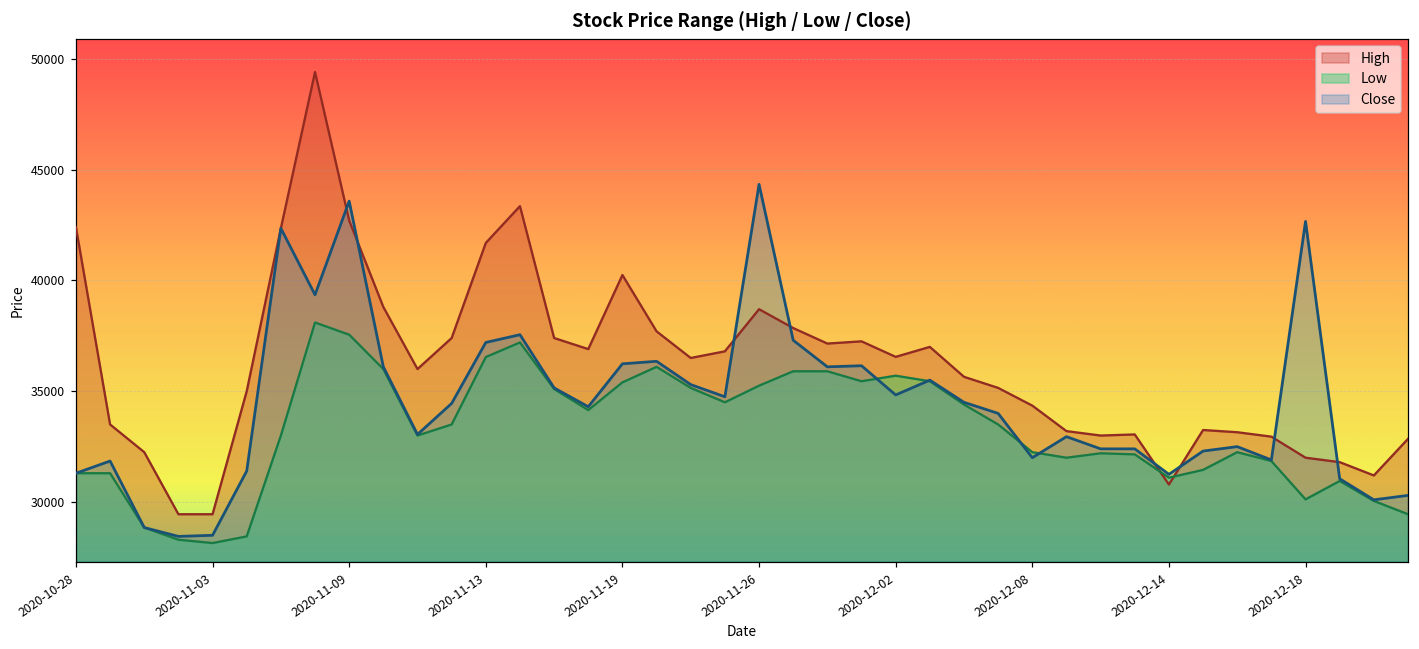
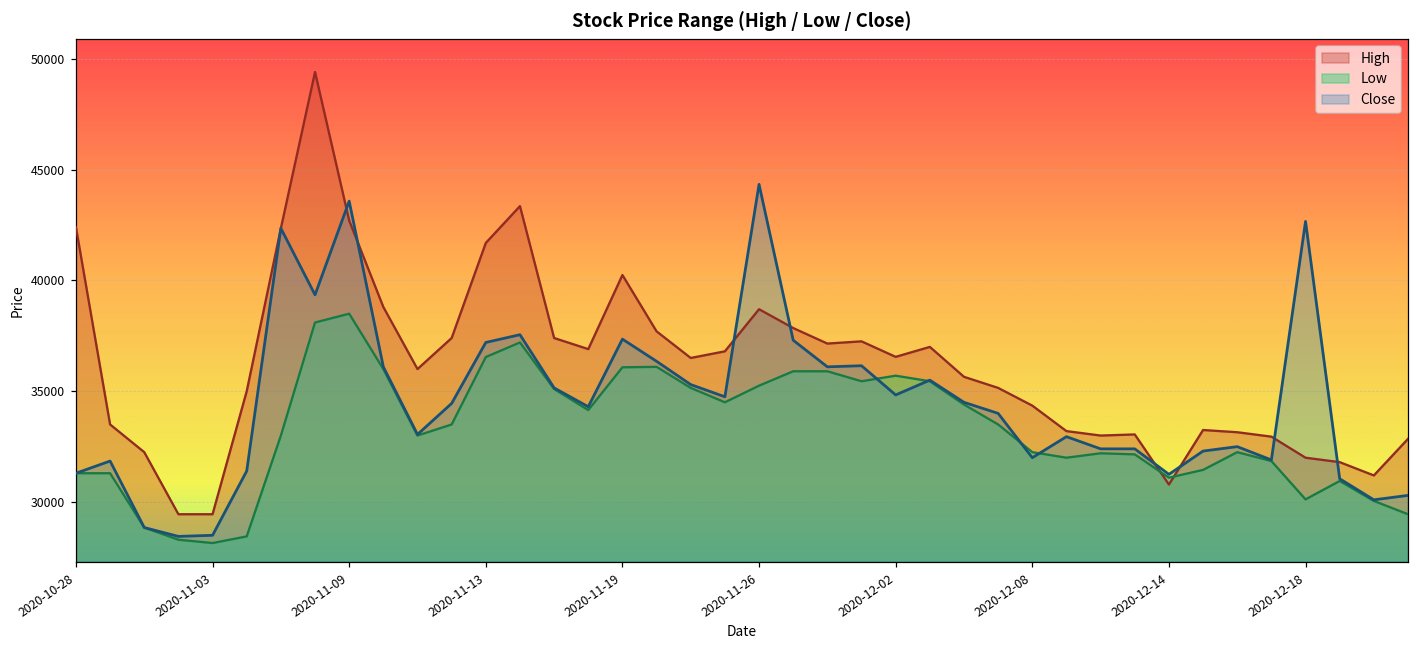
  {
    "High": {
      "2020-10-28": 42400,
      "2020-11-03": 29500,
      "2020-11-09": 42700,
      "2020-11-13": 41700,
      "2020-11-19": 40200,
      "2020-11-26": 38700,
      "2020-12-02": 36600,
      "2020-12-08": 34400,
      "2020-12-14": 30800,
      "2020-12-18": 32000
    },
    "Low": {
      "2020-11-03": 28200,
-     "2020-11-09": 37600,
+     "2020-11-09": 38500,
      "2020-11-13": 36500,
-     "2020-11-19": 35400,
+     "2020-11-19": 36100,
      "2020-11-26": 35300,
      "2020-12-02": 35700,
      "2020-12-08": 32300,
      "2020-12-14": 31100,
      "2020-12-18": 30100
    },
    "Close": {
      "2020-11-03": 28500,
      "2020-11-09": 43600,
      "2020-11-13": 37200,
-     "2020-11-19": 36200,
+     "2020-11-19": 37400,
      "2020-11-26": 44300,
      "2020-12-02": 34800,
      "2020-12-08": 32000,
      "2020-12-14": 31300,
      "2020-12-18": 42700
    }
  }
